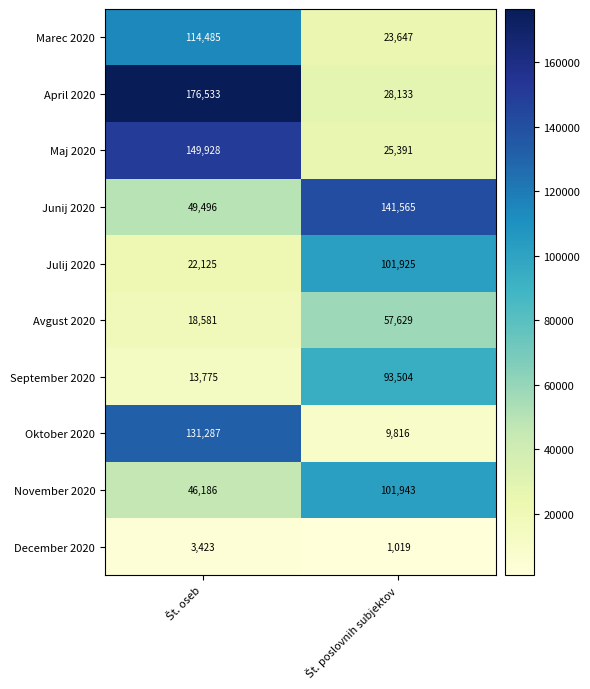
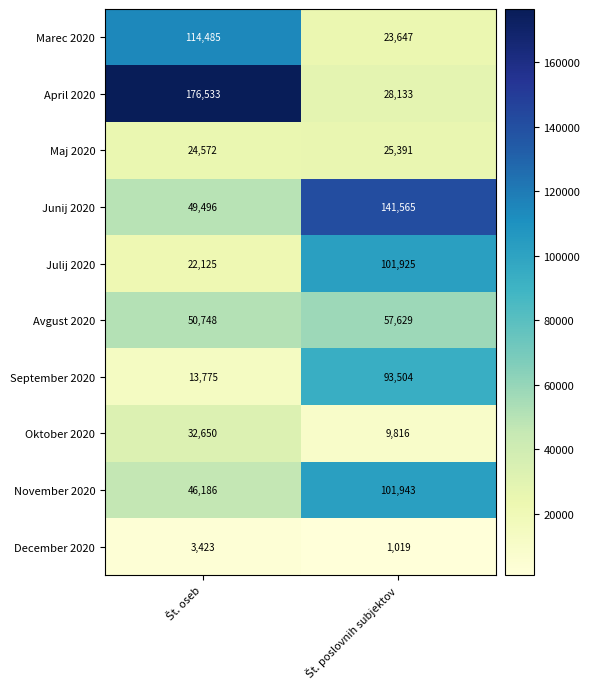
  {
    "Marec 2020": {
      "Št. oseb": "114,485",
      "Št. poslovnih subjektov": "23,647"
    },
    "April 2020": {
      "Št. oseb": "176,533",
      "Št. poslovnih subjektov": "28,133"
    },
    "Maj 2020": {
-     "Št. oseb": "149,928",
+     "Št. oseb": "24,572",
      "Št. poslovnih subjektov": "25,391"
    },
    "Junij 2020": {
      "Št. oseb": "49,496",
      "Št. poslovnih subjektov": "141,565"
    },
    "Julij 2020": {
      "Št. oseb": "22,125",
      "Št. poslovnih subjektov": "101,925"
    },
    "Avgust 2020": {
-     "Št. oseb": "18,581",
+     "Št. oseb": "50,748",
      "Št. poslovnih subjektov": "57,629"
    },
    "September 2020": {
      "Št. oseb": "13,775",
      "Št. poslovnih subjektov": "93,504"
    },
    "Oktober 2020": {
-     "Št. oseb": "131,287",
+     "Št. oseb": "32,650",
      "Št. poslovnih subjektov": "9,816"
    },
    "November 2020": {
      "Št. oseb": "46,186",
      "Št. poslovnih subjektov": "101,943"
    },
    "December 2020": {
      "Št. oseb": "3,423",
      "Št. poslovnih subjektov": "1,019"
    }
  }
